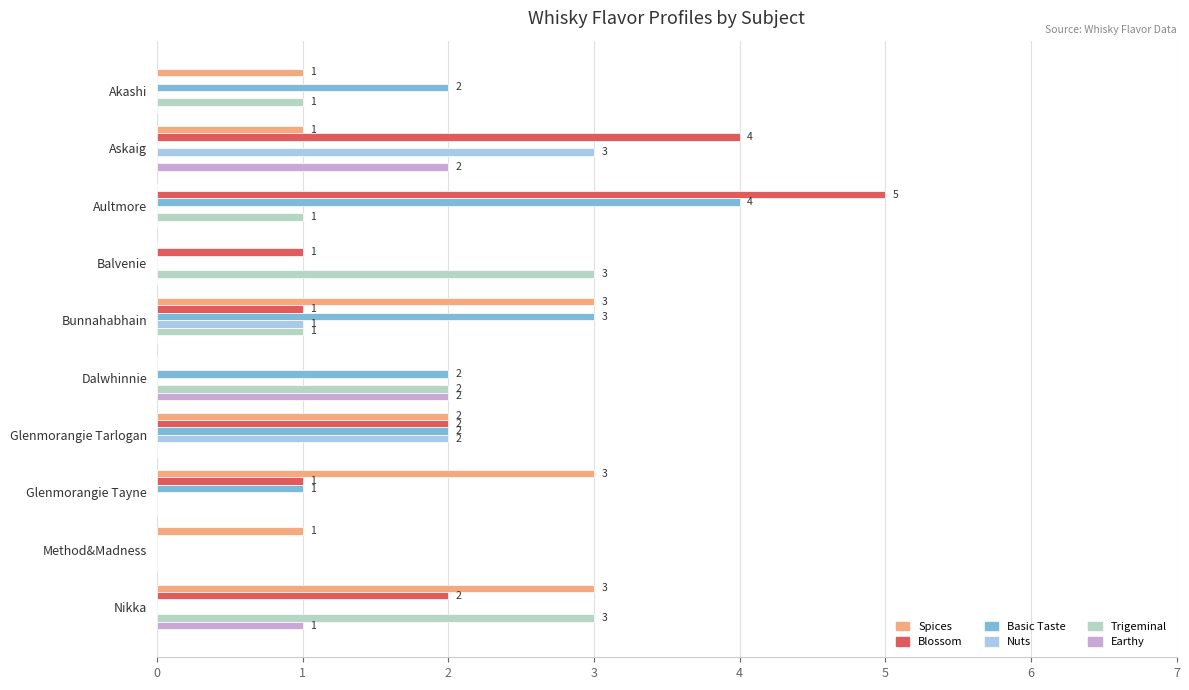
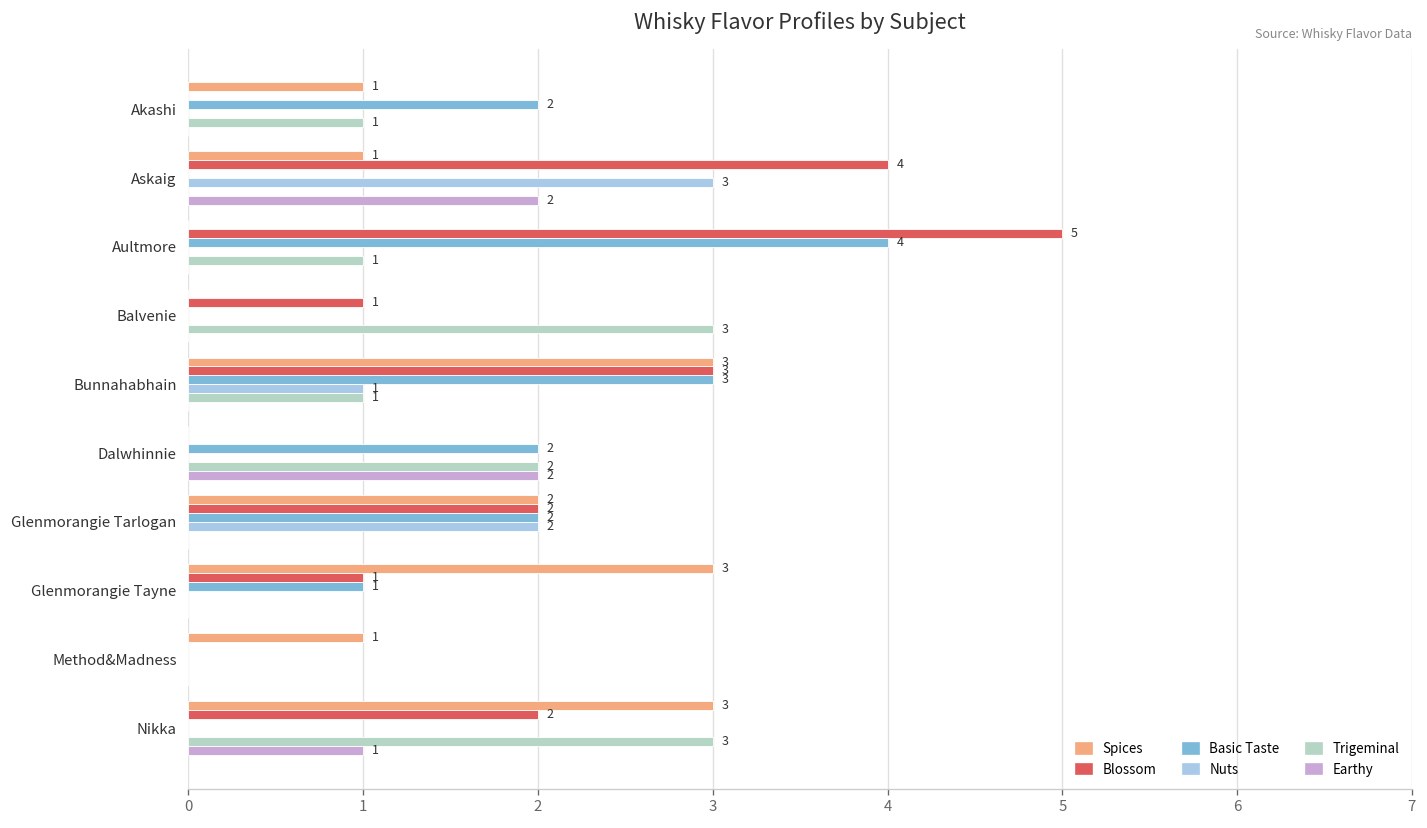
  {
    "Spices": {
      "Akashi": 1,
      "Askaig": 1,
      "Glenmorangie Tayne": 3,
      "Method&Madness": 1,
      "Nikka": 3
    },
    "Blossom": {
      "Askaig": 4,
      "Aultmore": 5,
      "Balvenie": 1,
-     "Bunnahabhain": 1,
+     "Bunnahabhain": 3,
      "Nikka": 2
    }
  }
